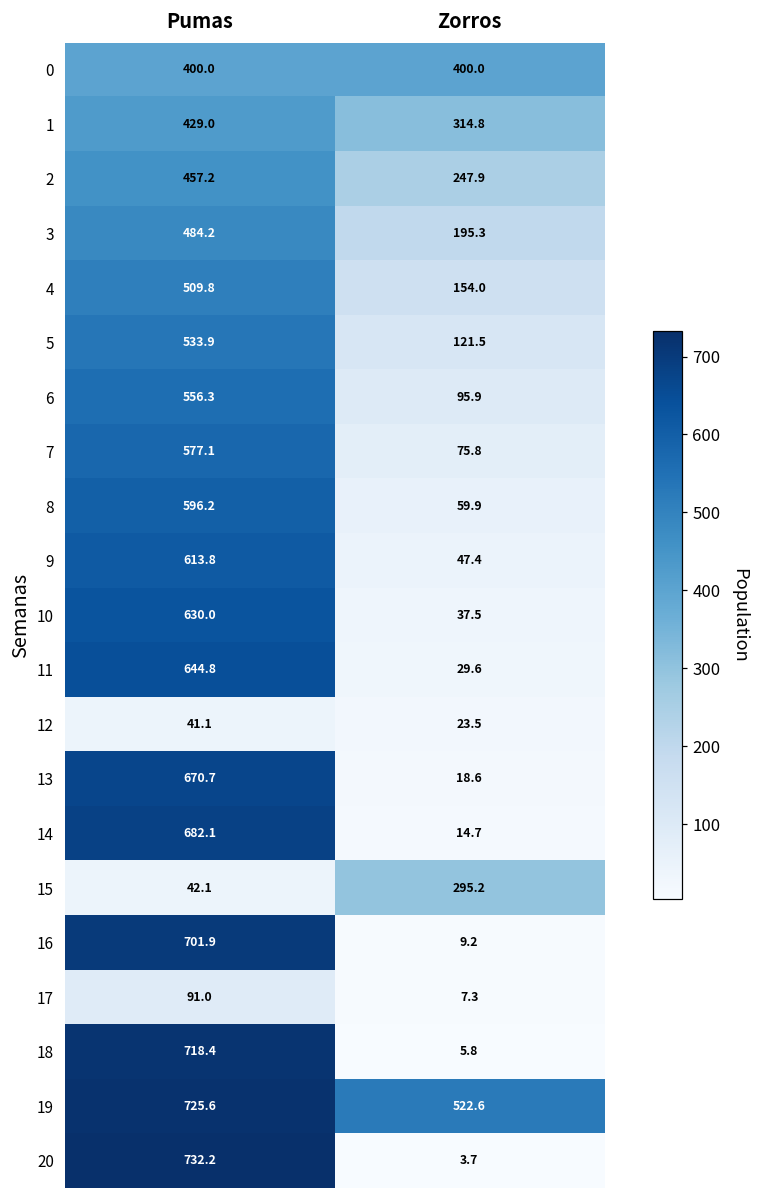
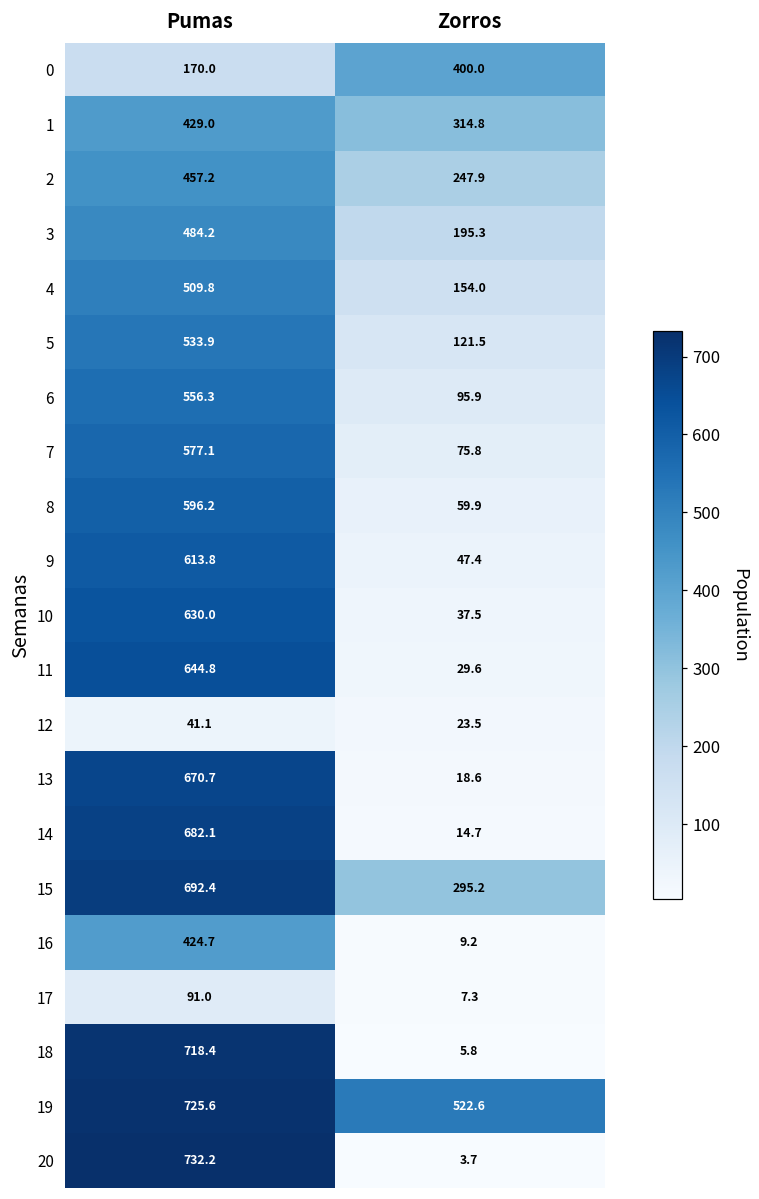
  {
    "0": {
-     "Pumas": 400.0,
+     "Pumas": 170.0,
      "Zorros": 400.0
    },
    "1": {
      "Pumas": 429.0,
      "Zorros": 314.8
    },
    "2": {
      "Pumas": 457.2,
      "Zorros": 247.9
    },
    "3": {
      "Pumas": 484.2,
      "Zorros": 195.3
    },
    "4": {
      "Pumas": 509.8,
      "Zorros": 154.0
    },
    "5": {
      "Pumas": 533.9,
      "Zorros": 121.5
    },
    "6": {
      "Pumas": 556.3,
      "Zorros": 95.9
    },
    "7": {
      "Pumas": 577.1,
      "Zorros": 75.8
    },
    "8": {
      "Pumas": 596.2,
      "Zorros": 59.9
    },
    "9": {
      "Pumas": 613.8,
      "Zorros": 47.4
    },
    "10": {
      "Pumas": 630.0,
      "Zorros": 37.5
    },
    "11": {
      "Pumas": 644.8,
      "Zorros": 29.6
    },
    "12": {
      "Pumas": 41.1,
      "Zorros": 23.5
    },
    "13": {
      "Pumas": 670.7,
      "Zorros": 18.6
    },
    "14": {
      "Pumas": 682.1,
      "Zorros": 14.7
    },
    "15": {
-     "Pumas": 42.1,
+     "Pumas": 692.4,
      "Zorros": 295.2
    },
    "16": {
-     "Pumas": 701.9,
+     "Pumas": 424.7,
      "Zorros": 9.2
    },
    "17": {
      "Pumas": 91.0,
      "Zorros": 7.3
    },
    "18": {
      "Pumas": 718.4,
      "Zorros": 5.8
    },
    "19": {
      "Pumas": 725.6,
      "Zorros": 522.6
    },
    "20": {
      "Pumas": 732.2,
      "Zorros": 3.7
    }
  }
